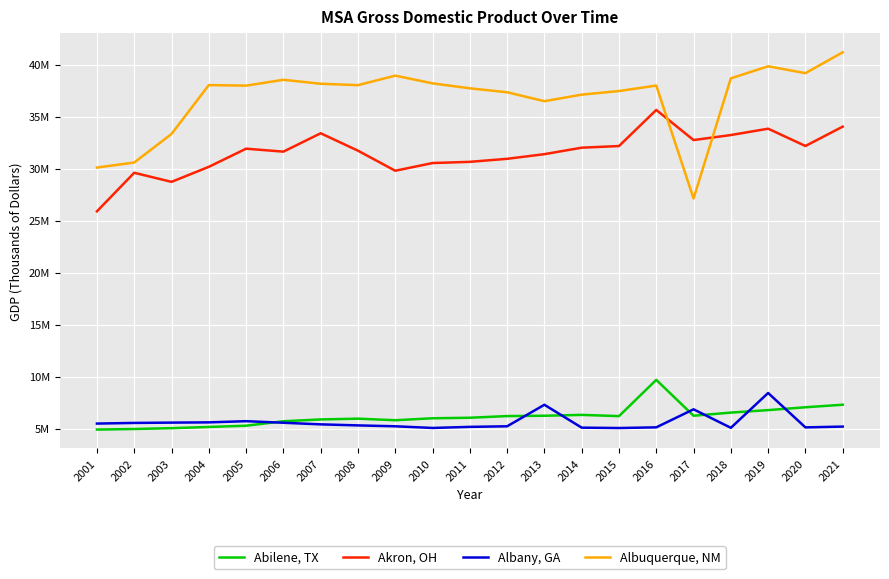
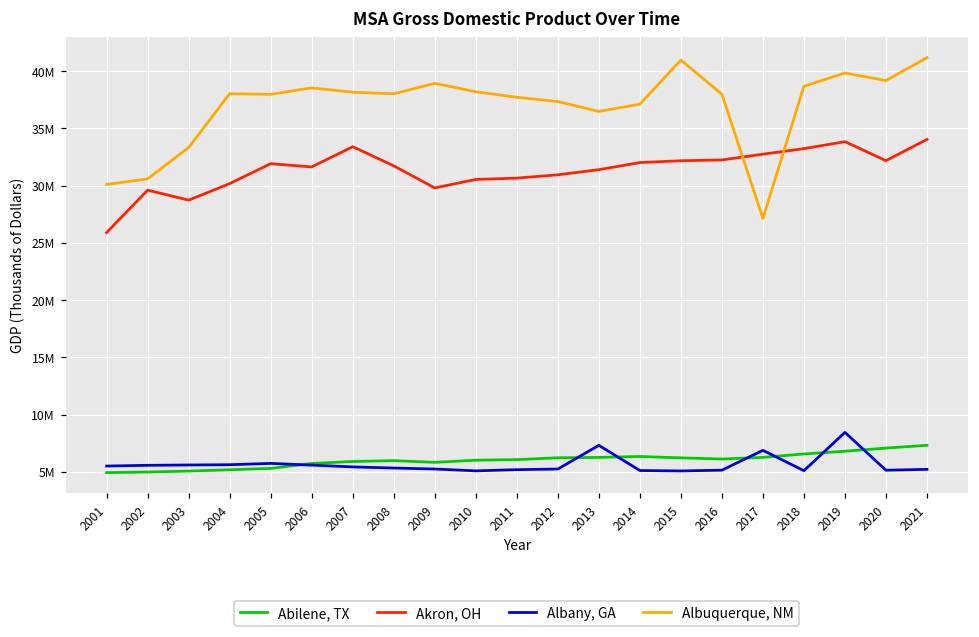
  {
    "Abilene, TX": {
      "2001": 4900000,
      "2002": 5000000,
      "2003": 5100000,
      "2004": 5200000,
      "2005": 5300000,
      "2007": 5900000,
      "2008": 6000000,
      "2009": 5800000,
      "2010": 6000000,
      "2011": 6100000,
      "2012": 6200000,
      "2013": 6300000,
      "2014": 6300000,
      "2015": 6200000,
-     "2016": 9700000,
+     "2016": 6100000,
      "2017": 6300000,
      "2018": 6600000,
      "2019": 6800000,
      "2020": 7100000,
      "2021": 7300000
    },
    "Akron, OH": {
      "2001": 25900000,
      "2002": 29600000,
      "2003": 28700000,
      "2004": 30200000,
      "2005": 31900000,
      "2006": 31600000,
      "2007": 33400000,
      "2008": 31700000,
      "2009": 29800000,
      "2010": 30500000,
      "2011": 30700000,
      "2012": 30900000,
      "2013": 31400000,
      "2014": 32000000,
      "2015": 32200000,
-     "2016": 35600000,
+     "2016": 32200000,
      "2017": 32800000,
      "2018": 33200000,
      "2019": 33800000,
      "2020": 32200000,
      "2021": 34000000
    },
    "Albany, GA": {
      "2001": 5500000,
      "2002": 5600000,
      "2003": 5600000,
      "2004": 5600000,
      "2005": 5700000,
      "2007": 5400000,
      "2008": 5300000,
      "2009": 5200000,
      "2010": 5100000,
      "2011": 5200000,
      "2012": 5200000,
      "2013": 7300000,
      "2014": 5100000,
      "2015": 5100000,
      "2016": 5100000,
      "2017": 6900000,
      "2018": 5100000,
      "2019": 8400000,
      "2020": 5100000,
      "2021": 5200000
    },
    "Albuquerque, NM": {
      "2001": 30100000,
      "2002": 30600000,
      "2003": 33300000,
      "2004": 38000000,
      "2005": 38000000,
      "2006": 38500000,
      "2007": 38200000,
      "2008": 38000000,
      "2009": 38900000,
      "2010": 38200000,
      "2011": 37700000,
      "2012": 37300000,
      "2013": 36500000,
      "2014": 37100000,
-     "2015": 37500000,
+     "2015": 41000000,
      "2016": 38000000,
      "2017": 27100000,
      "2018": 38700000,
      "2019": 39800000,
      "2020": 39200000,
      "2021": 41200000
    }
  }
